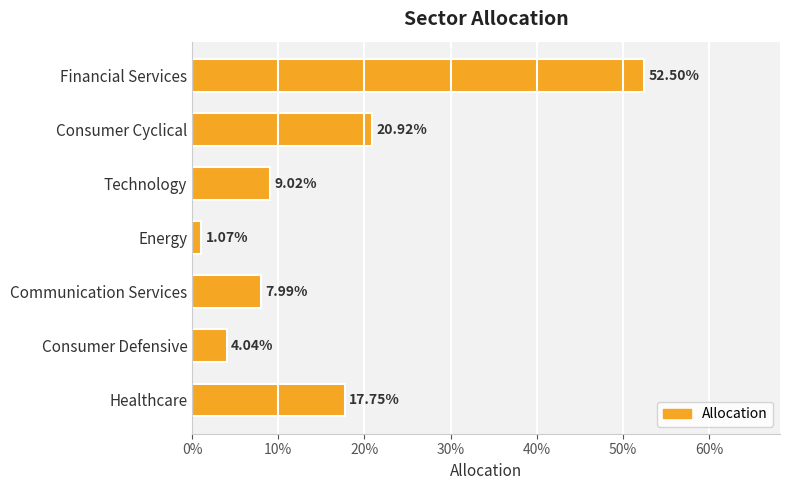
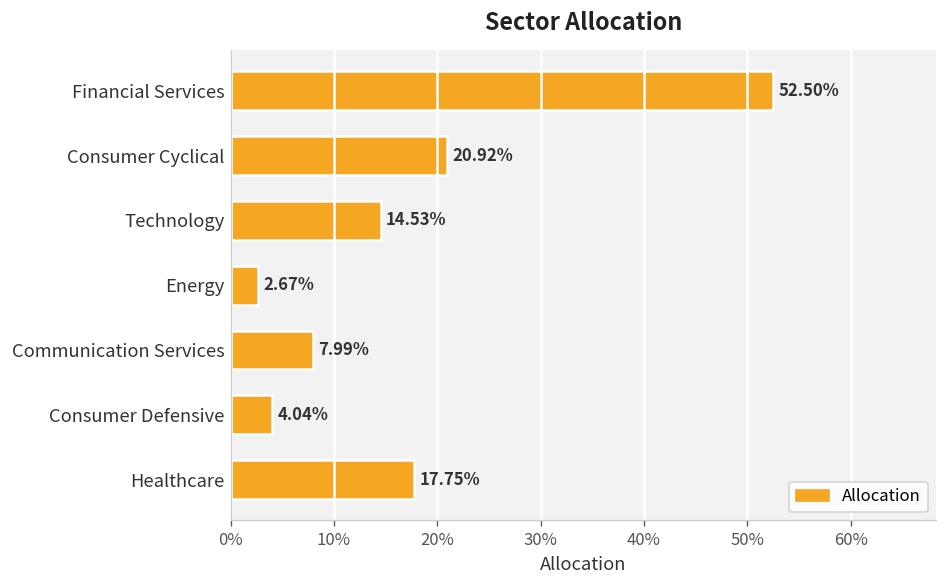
  {
    "Financial Services": "52.50%",
    "Consumer Cyclical": "20.92%",
-   "Technology": "9.02%",
-   "Energy": "1.07%",
+   "Technology": "14.53%",
+   "Energy": "2.67%",
    "Communication Services": "7.99%",
    "Consumer Defensive": "4.04%",
    "Healthcare": "17.75%"
  }
